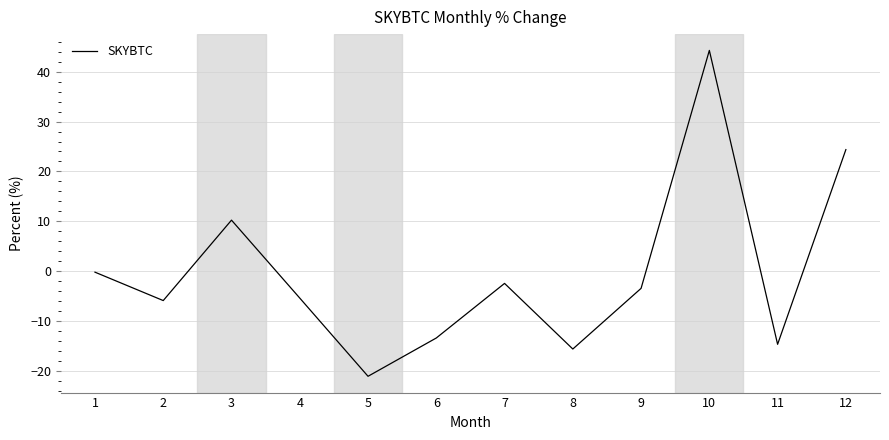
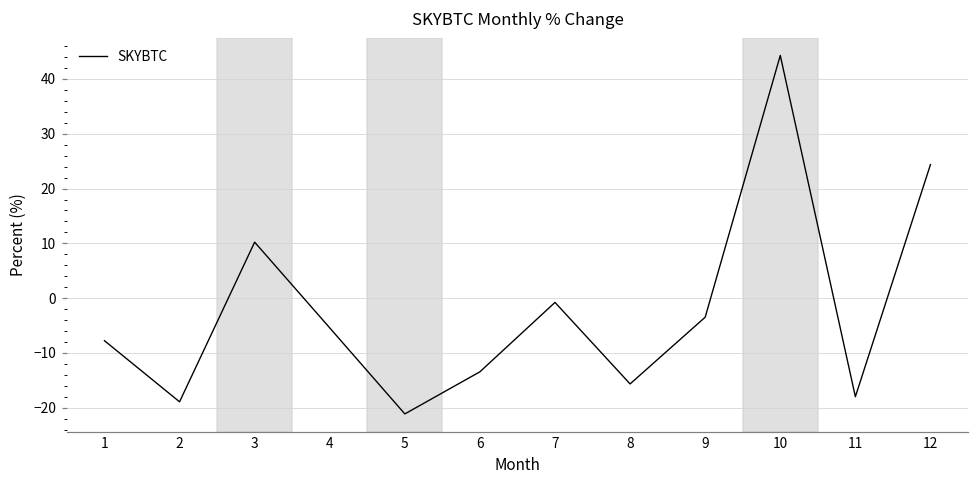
  {
-   "1": 0,
-   "2": -6,
+   "1": -8,
+   "2": -19,
    "3": 10,
    "4": -5,
    "5": -21,
    "6": -13,
-   "7": -2,
+   "7": -1,
    "8": -16,
    "9": -3,
    "10": 44,
-   "11": -15,
+   "11": -18,
    "12": 24
  }
